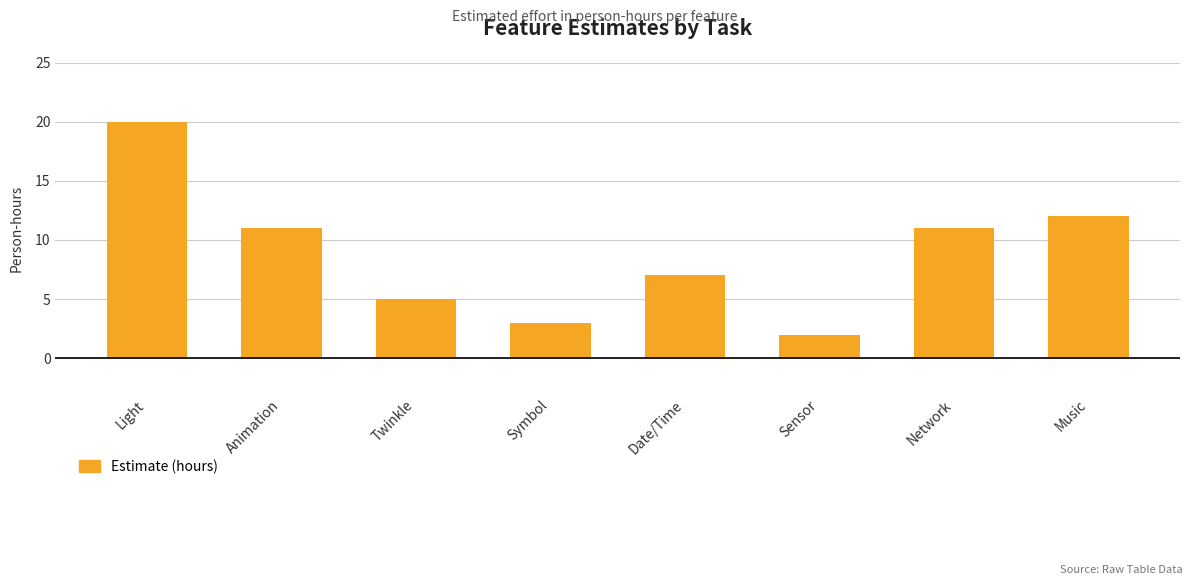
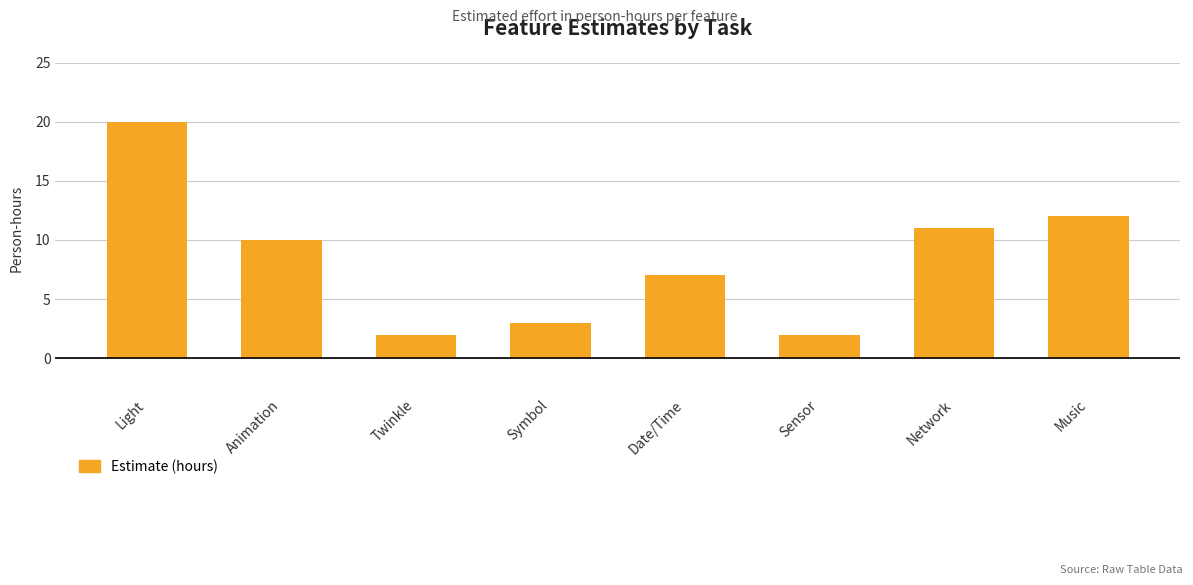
  {
    "Light": 20,
-   "Animation": 11,
-   "Twinkle": 5,
+   "Animation": 10,
+   "Twinkle": 2,
    "Symbol": 3,
    "Date/Time": 7,
    "Sensor": 2,
    "Network": 11,
    "Music": 12
  }
